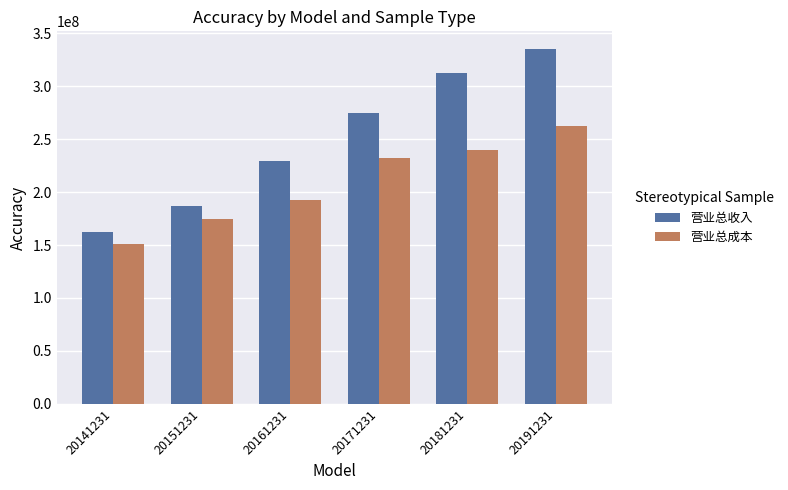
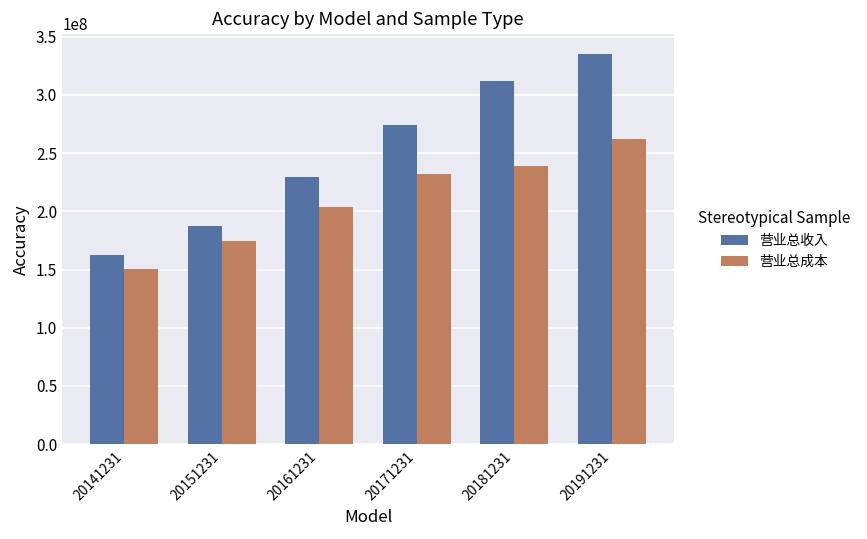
  {
    "营业总收入": {
      "20141231": 163000000,
      "20151231": 187000000,
      "20161231": 230000000,
      "20171231": 274000000,
      "20181231": 312000000,
      "20191231": 335000000
    },
    "营业总成本": {
      "20141231": 151000000,
      "20151231": 175000000,
-     "20161231": 192000000,
+     "20161231": 204000000,
      "20171231": 232000000,
      "20181231": 239000000,
      "20191231": 262000000
    }
  }
